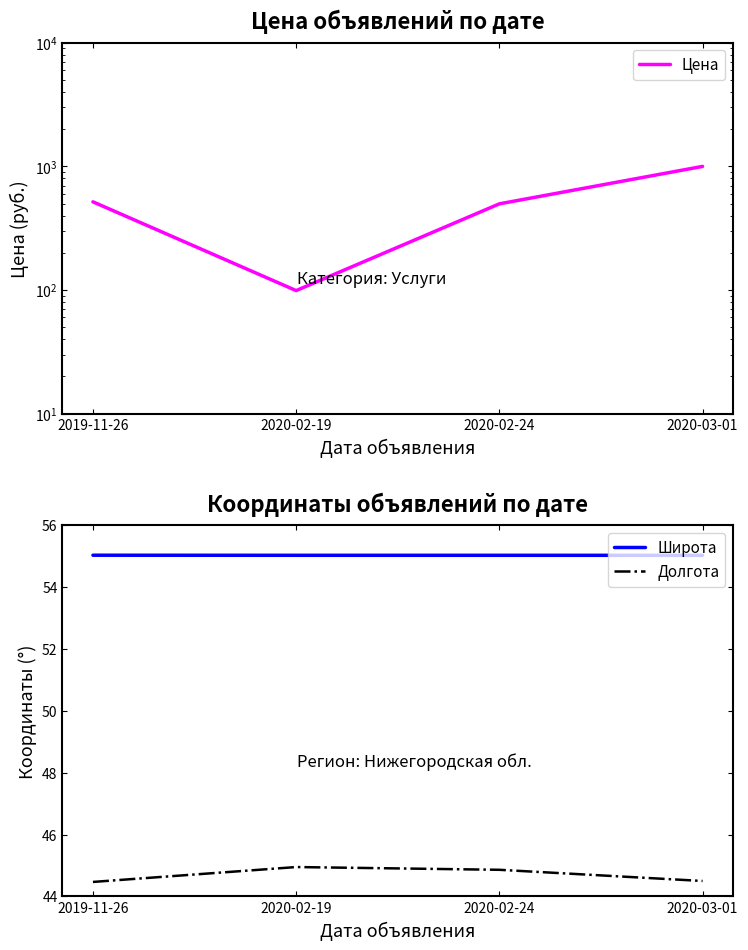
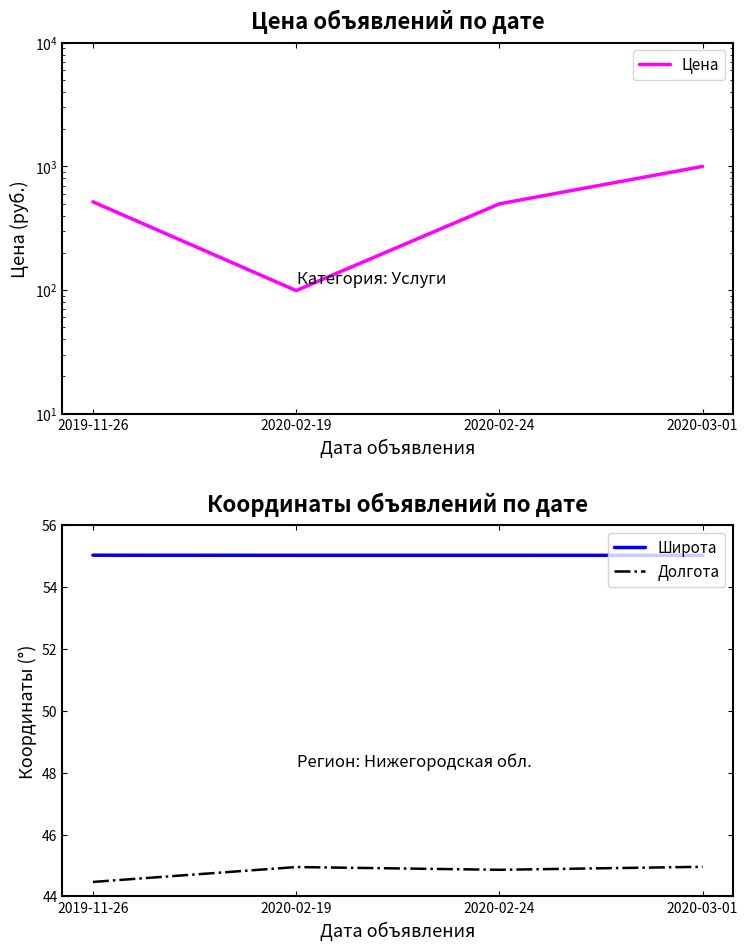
  {
    "Цена объявлений по дате": {
      "2019-11-26": 520,
      "2020-02-19": 100,
      "2020-02-24": 500,
      "2020-03-01": 1000
    },
    "Координаты объявлений по дате": {
      "Широта": {
        "2019-11-26": 55.0,
        "2020-02-19": 55.0,
        "2020-02-24": 55.0
      },
      "Долгота": {
        "2019-11-26": 44.5,
        "2020-02-19": 44.9,
        "2020-02-24": 44.9,
-       "2020-03-01": 44.5
+       "2020-03-01": 45.0
      }
    }
  }
